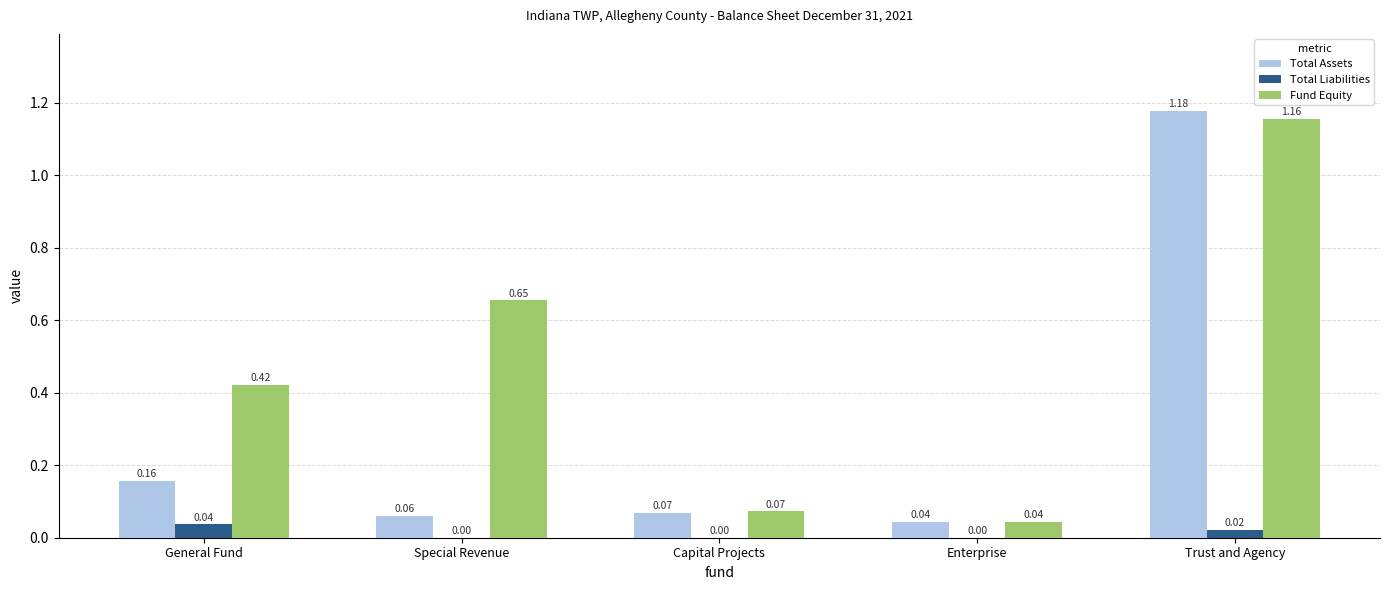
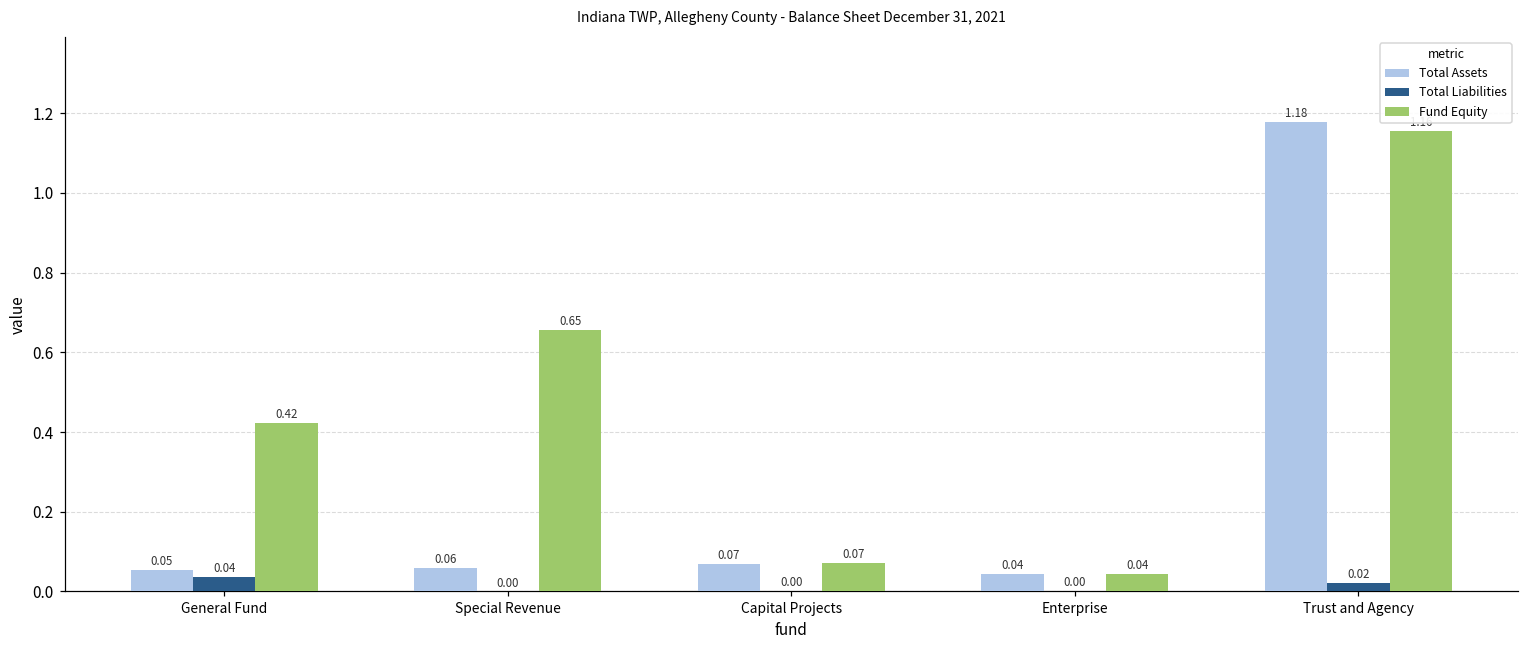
  {
    "Total Assets": {
-     "General Fund": 0.16,
+     "General Fund": 0.05,
      "Special Revenue": 0.06,
      "Capital Projects": 0.07,
      "Enterprise": 0.04,
      "Trust and Agency": 1.18
    },
    "Total Liabilities": {
      "General Fund": 0.04,
      "Special Revenue": 0.00,
      "Capital Projects": 0.00,
      "Enterprise": 0.00,
      "Trust and Agency": 0.02
    },
    "Fund Equity": {
      "General Fund": 0.42,
      "Special Revenue": 0.65,
      "Capital Projects": 0.07,
      "Enterprise": 0.04,
      "Trust and Agency": 1.16
    }
  }
